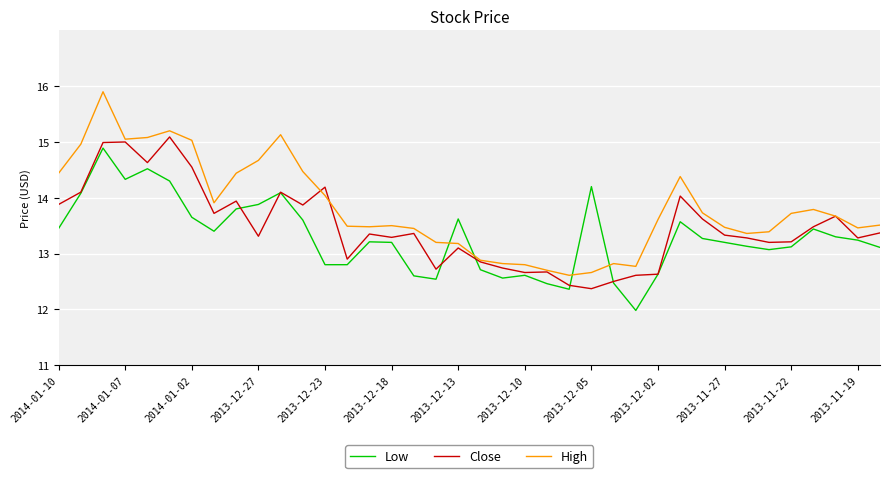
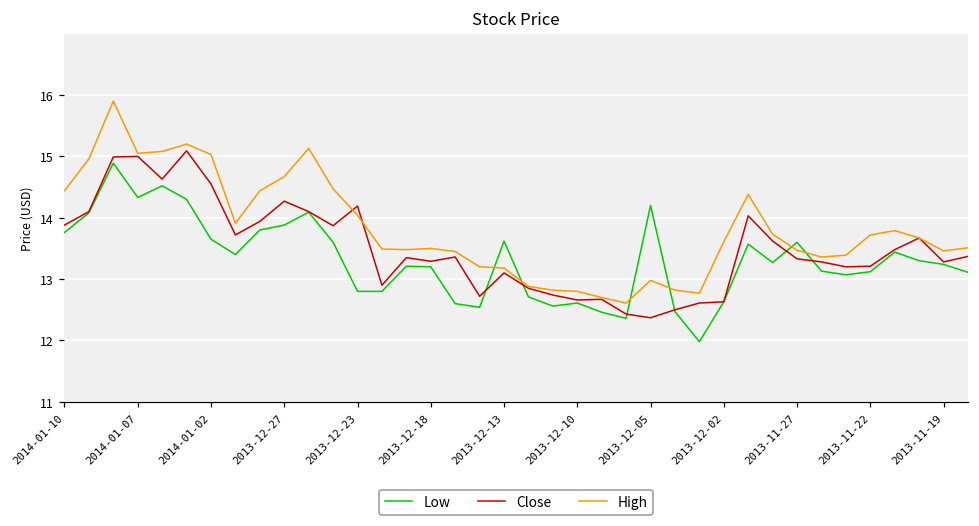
  {
    "Low": {
-     "2014-01-10": 13.5,
+     "2014-01-10": 13.8,
      "2014-01-07": 14.3,
      "2014-01-02": 13.7,
      "2013-12-27": 13.9,
      "2013-12-23": 12.8,
      "2013-12-18": 13.2,
      "2013-12-13": 13.6,
      "2013-12-10": 12.6,
      "2013-12-05": 14.2,
-     "2013-11-27": 13.2,
+     "2013-11-27": 13.6,
      "2013-11-22": 13.1
    },
    "Close": {
      "2014-01-10": 13.9,
      "2014-01-07": 15.0,
      "2014-01-02": 14.6,
-     "2013-12-27": 13.3,
+     "2013-12-27": 14.3,
      "2013-12-23": 14.2,
      "2013-12-18": 13.3,
      "2013-12-13": 13.1,
      "2013-12-10": 12.7,
      "2013-12-05": 12.4,
      "2013-11-27": 13.3,
      "2013-11-22": 13.2
    },
    "High": {
      "2014-01-10": 14.4,
      "2014-01-07": 15.1,
      "2014-01-02": 15.0,
      "2013-12-27": 14.7,
      "2013-12-23": 14.0,
      "2013-12-18": 13.5,
      "2013-12-13": 13.2,
      "2013-12-10": 12.8,
-     "2013-12-05": 12.7,
+     "2013-12-05": 13.0,
      "2013-12-02": 13.6,
      "2013-11-27": 13.5,
      "2013-11-22": 13.7,
      "2013-11-19": 13.5
    }
  }
